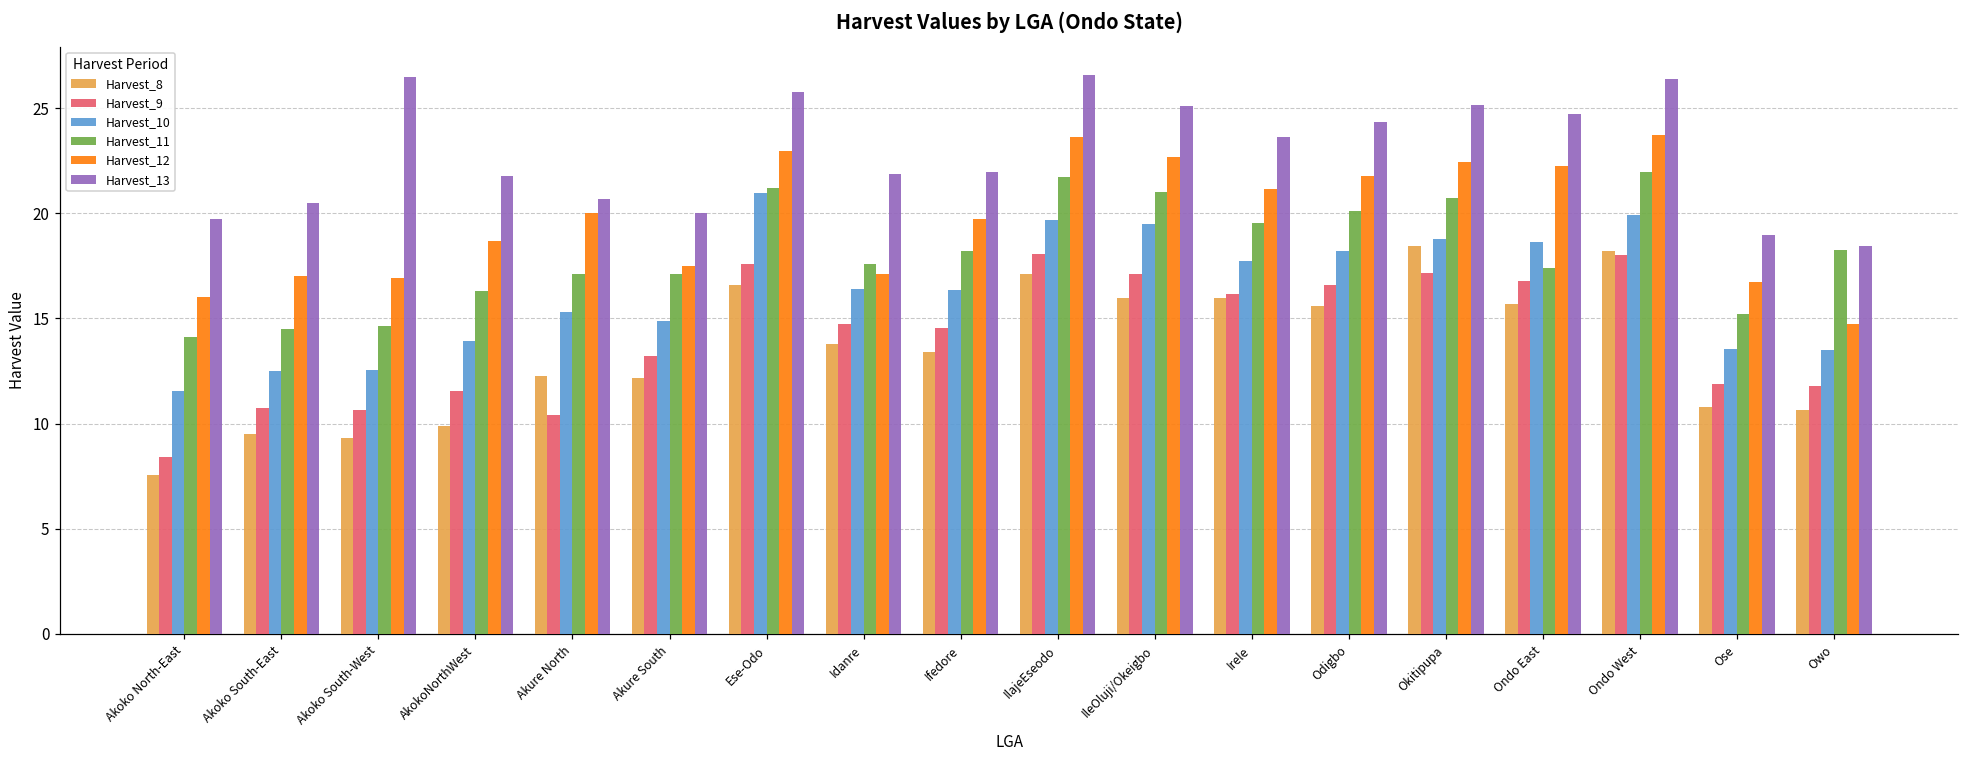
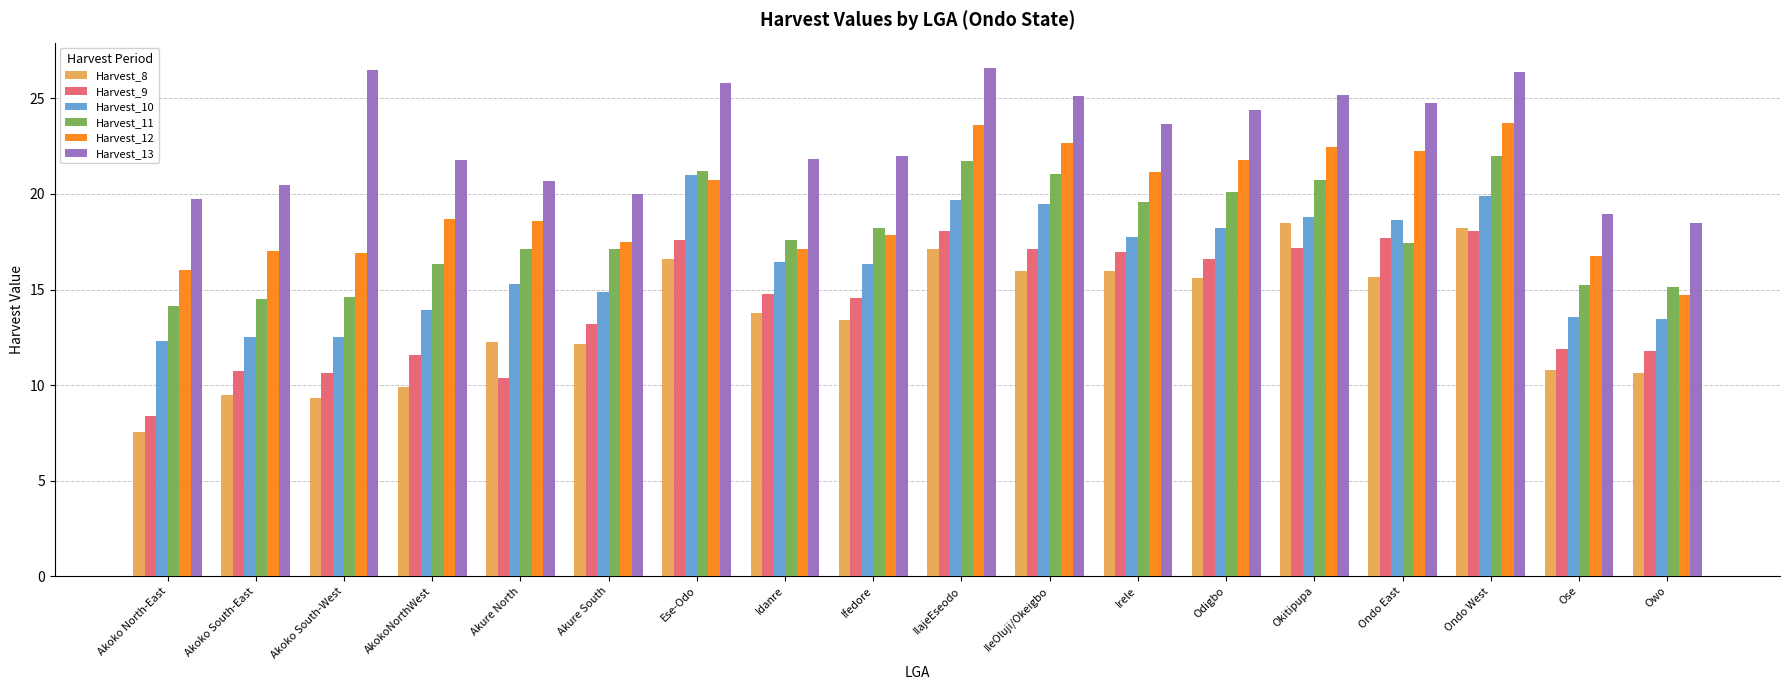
  {
    "Harvest_8": {
      "Akoko North-East": 7.6,
      "Akoko South-East": 9.5,
      "Akoko South-West": 9.3,
      "AkokoNorthWest": 9.9,
      "Akure North": 12.3,
      "Akure South": 12.2,
      "Ese-Odo": 16.6,
      "Idanre": 13.8,
      "Ifedore": 13.4,
      "IlajeEseodo": 17.1,
      "IleOluji/Okeigbo": 16.0,
      "Irele": 16.0,
      "Odigbo": 15.6,
      "Okitipupa": 18.5,
      "Ondo East": 15.7,
      "Ondo West": 18.2,
      "Ose": 10.8,
      "Owo": 10.6
    },
    "Harvest_9": {
      "Akoko North-East": 8.4,
      "Akoko South-East": 10.7,
      "Akoko South-West": 10.6,
      "AkokoNorthWest": 11.6,
      "Akure North": 10.4,
      "Akure South": 13.2,
      "Ese-Odo": 17.6,
      "Idanre": 14.8,
      "Ifedore": 14.5,
      "IlajeEseodo": 18.1,
      "IleOluji/Okeigbo": 17.1,
-     "Irele": 16.2,
+     "Irele": 17.0,
      "Odigbo": 16.6,
      "Okitipupa": 17.2,
-     "Ondo East": 16.8,
+     "Ondo East": 17.7,
      "Ondo West": 18.0,
      "Ose": 11.9,
      "Owo": 11.8
    },
    "Harvest_10": {
-     "Akoko North-East": 11.6,
+     "Akoko North-East": 12.3,
      "Akoko South-East": 12.5,
      "Akoko South-West": 12.5,
      "AkokoNorthWest": 13.9,
      "Akure North": 15.3,
      "Akure South": 14.9,
      "Ese-Odo": 21.0,
      "Idanre": 16.4,
      "Ifedore": 16.4,
      "IlajeEseodo": 19.7,
      "IleOluji/Okeigbo": 19.5,
      "Irele": 17.7,
      "Odigbo": 18.2,
      "Okitipupa": 18.8,
      "Ondo East": 18.6,
      "Ondo West": 19.9,
      "Ose": 13.5,
      "Owo": 13.5
    },
    "Harvest_11": {
      "Akoko North-East": 14.1,
      "Akoko South-East": 14.5,
      "Akoko South-West": 14.6,
      "AkokoNorthWest": 16.3,
      "Akure North": 17.1,
      "Akure South": 17.1,
      "Ese-Odo": 21.2,
      "Idanre": 17.6,
      "Ifedore": 18.2,
      "IlajeEseodo": 21.8,
      "IleOluji/Okeigbo": 21.0,
      "Irele": 19.6,
      "Odigbo": 20.1,
      "Okitipupa": 20.7,
      "Ondo East": 17.4,
      "Ondo West": 22.0,
      "Ose": 15.2,
-     "Owo": 18.3
+     "Owo": 15.1
    },
    "Harvest_12": {
      "Akoko North-East": 16.0,
      "Akoko South-East": 17.0,
      "Akoko South-West": 16.9,
      "AkokoNorthWest": 18.7,
-     "Akure North": 20.0,
+     "Akure North": 18.6,
      "Akure South": 17.5,
-     "Ese-Odo": 23.0,
+     "Ese-Odo": 20.7,
      "Idanre": 17.1,
-     "Ifedore": 19.7,
+     "Ifedore": 17.9,
      "IlajeEseodo": 23.6,
      "IleOluji/Okeigbo": 22.7,
      "Irele": 21.1,
      "Odigbo": 21.8,
      "Okitipupa": 22.5,
      "Ondo East": 22.2,
      "Ondo West": 23.7,
      "Ose": 16.7,
      "Owo": 14.7
    },
    "Harvest_13": {
      "Akoko North-East": 19.8,
      "Akoko South-East": 20.5,
      "Akoko South-West": 26.5,
      "AkokoNorthWest": 21.8,
      "Akure North": 20.7,
      "Akure South": 20.0,
      "Ese-Odo": 25.8,
      "Idanre": 21.9,
      "Ifedore": 22.0,
      "IlajeEseodo": 26.6,
      "IleOluji/Okeigbo": 25.1,
      "Irele": 23.6,
      "Odigbo": 24.4,
      "Okitipupa": 25.2,
      "Ondo East": 24.8,
      "Ondo West": 26.4,
      "Ose": 19.0,
      "Owo": 18.5
    }
  }
